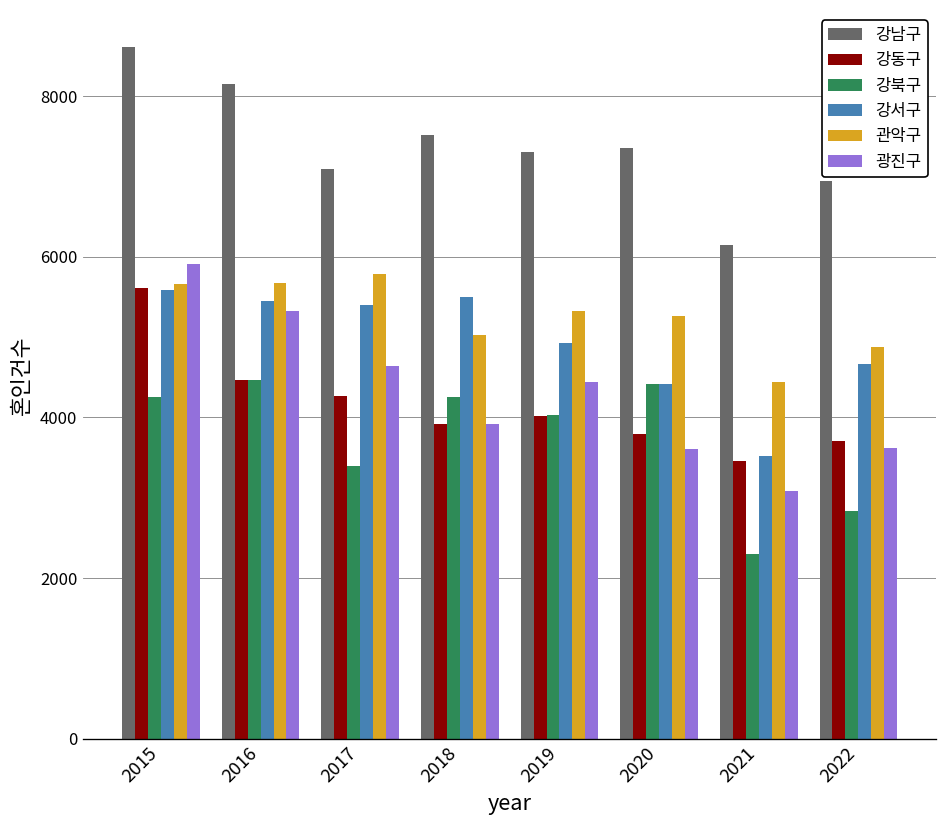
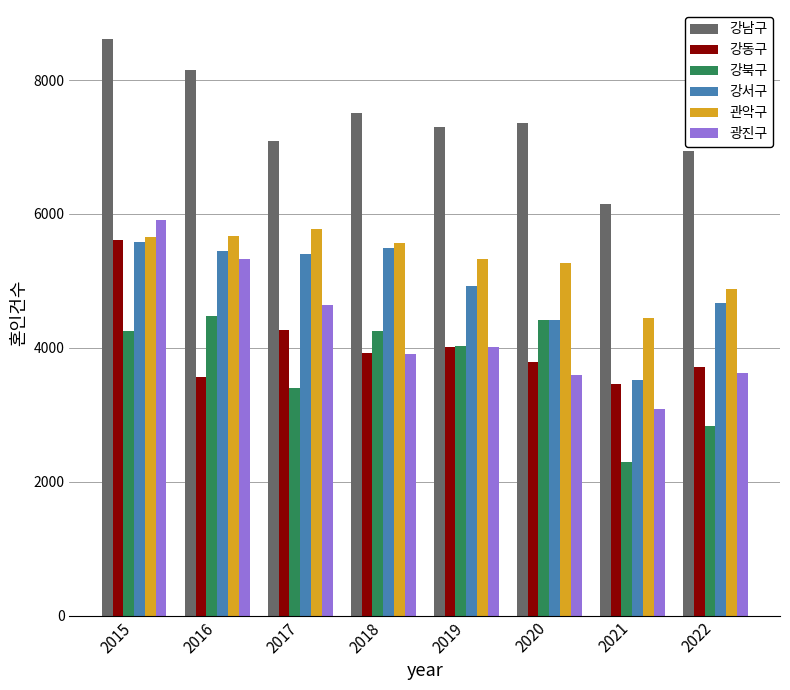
  {
    "강남구": {
      "2015": 8600,
      "2016": 8100,
      "2017": 7100,
      "2018": 7500,
      "2019": 7300,
      "2020": 7400,
      "2021": 6100,
      "2022": 6900
    },
    "강동구": {
      "2015": 5600,
-     "2016": 4500,
+     "2016": 3600,
      "2017": 4300,
      "2018": 3900,
      "2019": 4000,
      "2020": 3800,
      "2021": 3500,
      "2022": 3700
    },
    "강북구": {
      "2015": 4300,
      "2016": 4500,
      "2017": 3400,
      "2018": 4200,
      "2019": 4000,
      "2020": 4400,
      "2021": 2300,
      "2022": 2800
    },
    "강서구": {
      "2015": 5600,
      "2016": 5500,
      "2017": 5400,
      "2018": 5500,
      "2019": 4900,
      "2020": 4400,
      "2021": 3500,
      "2022": 4700
    },
    "관악구": {
      "2015": 5700,
      "2016": 5700,
      "2017": 5800,
-     "2018": 5000,
+     "2018": 5600,
      "2019": 5300,
      "2020": 5300,
      "2021": 4400,
      "2022": 4900
    },
    "광진구": {
      "2015": 5900,
      "2016": 5300,
      "2017": 4600,
      "2018": 3900,
-     "2019": 4400,
+     "2019": 4000,
      "2020": 3600,
      "2021": 3100,
      "2022": 3600
    }
  }
